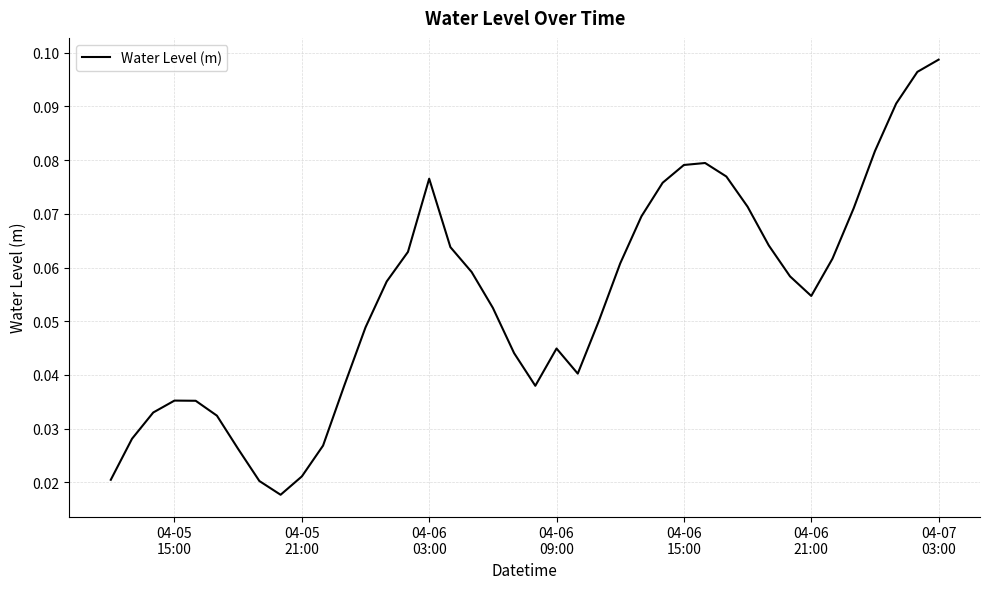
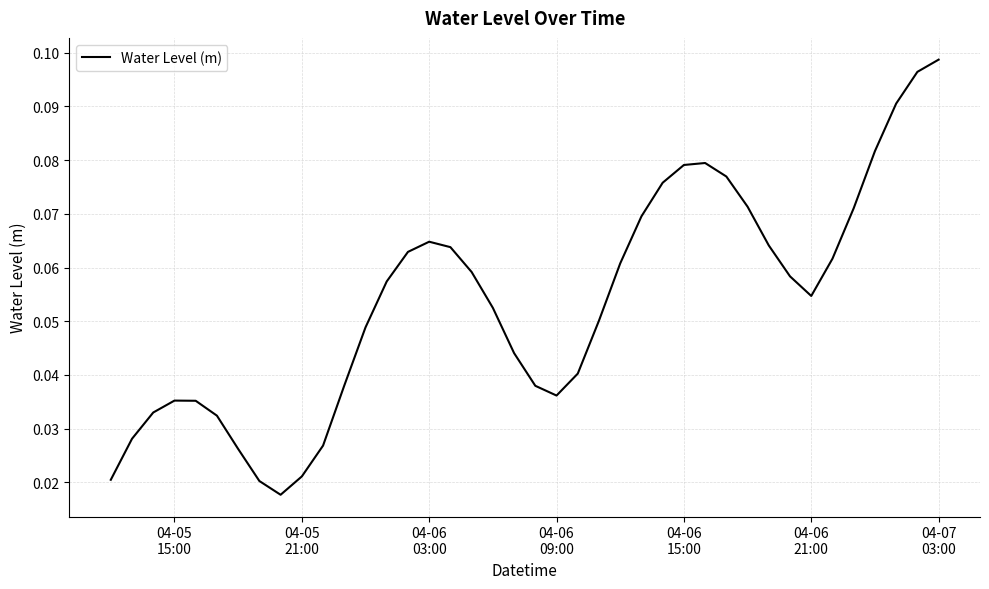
  {
    "04-05 15:00": 0.035,
    "04-05 21:00": 0.021,
-   "04-06 03:00": 0.077,
-   "04-06 09:00": 0.045,
+   "04-06 03:00": 0.065,
+   "04-06 09:00": 0.036,
    "04-06 15:00": 0.079,
    "04-06 21:00": 0.055,
    "04-07 03:00": 0.099
  }
